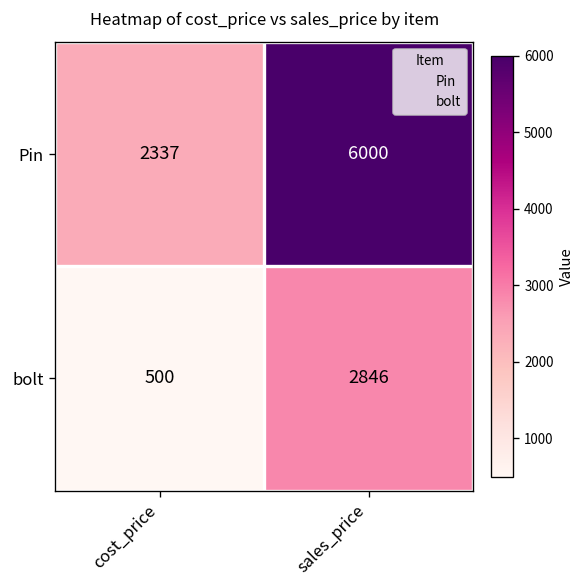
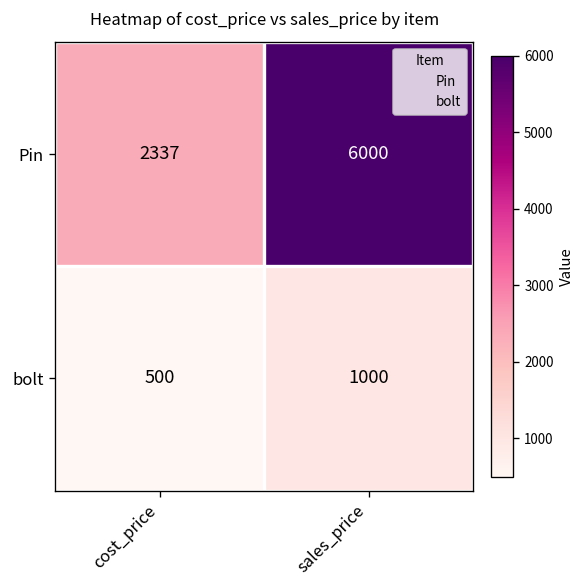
  {
    "Pin": {
      "cost_price": 2337,
      "sales_price": 6000
    },
    "bolt": {
      "cost_price": 500,
-     "sales_price": 2846
+     "sales_price": 1000
    }
  }
